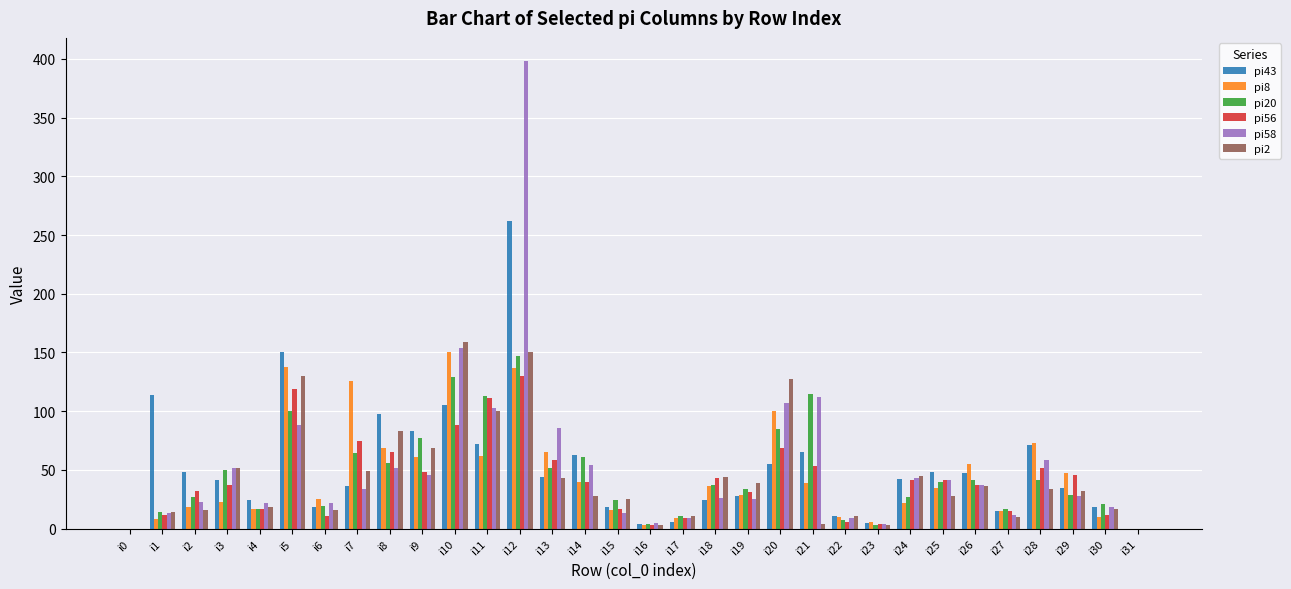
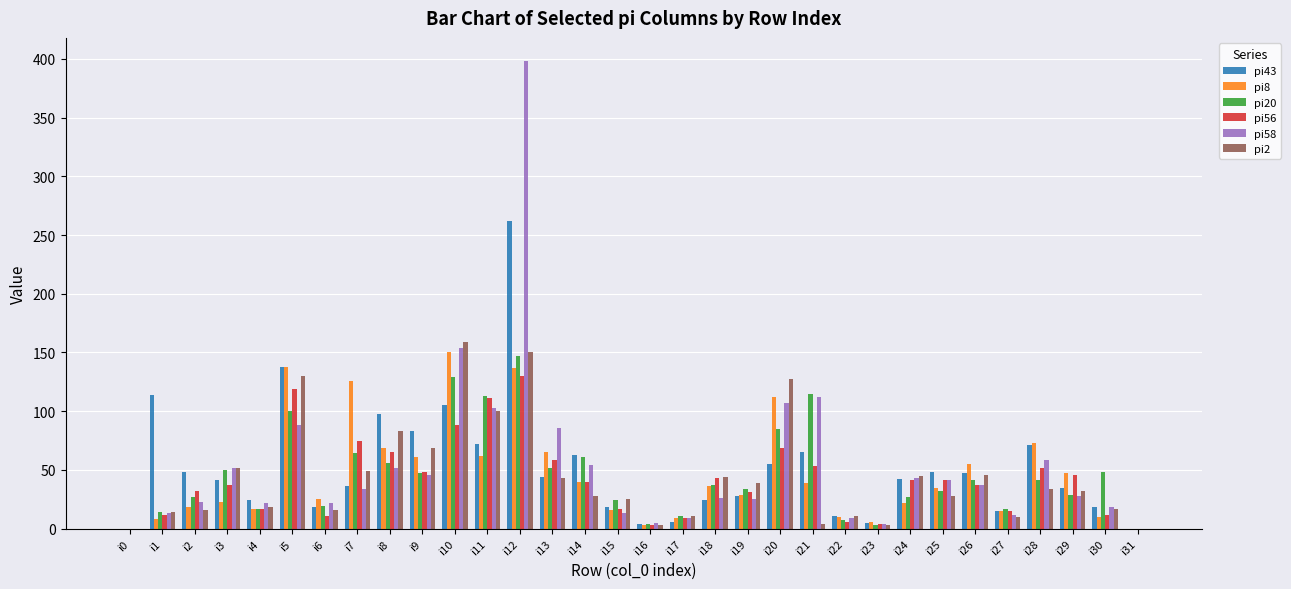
  {
    "pi43": {
      "i0": 0,
      "i1": 114,
      "i2": 48,
      "i3": 41,
      "i4": 24,
-     "i5": 150,
+     "i5": 138,
      "i6": 18,
      "i7": 36,
      "i8": 98,
      "i9": 83,
      "i10": 105,
      "i11": 72,
      "i12": 262,
      "i13": 44,
      "i14": 63,
      "i15": 18,
      "i16": 4,
      "i17": 6,
      "i18": 24,
      "i19": 28,
      "i20": 55,
      "i21": 65,
      "i22": 11,
      "i23": 5,
      "i24": 42,
      "i25": 48,
      "i26": 47,
      "i27": 15,
      "i28": 71,
      "i29": 35,
      "i30": 18,
      "i31": 0
    },
    "pi8": {
      "i0": 0,
      "i1": 8,
      "i2": 18,
      "i3": 23,
      "i4": 17,
      "i5": 138,
      "i6": 25,
      "i7": 126,
      "i8": 69,
      "i9": 61,
      "i10": 150,
      "i11": 62,
      "i12": 137,
      "i13": 65,
      "i14": 40,
      "i15": 16,
      "i16": 3,
      "i17": 9,
      "i18": 36,
      "i19": 29,
-     "i20": 100,
+     "i20": 112,
      "i21": 39,
      "i22": 10,
      "i23": 6,
      "i24": 22,
      "i25": 35,
      "i26": 55,
      "i27": 15,
      "i28": 73,
      "i29": 47,
      "i30": 10,
      "i31": 0
    },
    "pi20": {
      "i0": 0,
      "i1": 14,
      "i2": 27,
      "i3": 50,
      "i4": 17,
      "i5": 100,
      "i6": 19,
      "i7": 64,
      "i8": 56,
-     "i9": 77,
+     "i9": 47,
      "i10": 129,
      "i11": 113,
      "i12": 147,
      "i13": 52,
      "i14": 61,
      "i15": 24,
      "i16": 4,
      "i17": 11,
      "i18": 37,
      "i19": 34,
      "i20": 85,
      "i21": 115,
      "i22": 7,
      "i23": 3,
      "i24": 27,
-     "i25": 40,
+     "i25": 32,
      "i26": 41,
      "i27": 17,
      "i28": 41,
      "i29": 29,
-     "i30": 21,
+     "i30": 48,
      "i31": 0
    },
    "pi56": {
      "i0": 0,
      "i1": 12,
      "i2": 32,
      "i3": 37,
      "i4": 17,
      "i5": 119,
      "i6": 11,
      "i7": 75,
      "i8": 65,
      "i9": 48,
      "i10": 88,
      "i11": 111,
      "i12": 130,
      "i13": 58,
      "i14": 40,
      "i15": 17,
      "i16": 3,
      "i17": 9,
      "i18": 43,
      "i19": 31,
      "i20": 69,
      "i21": 53,
      "i22": 6,
      "i23": 4,
      "i24": 41,
      "i25": 41,
      "i26": 37,
      "i27": 15,
      "i28": 52,
      "i29": 46,
      "i30": 12,
      "i31": 0
    },
    "pi58": {
      "i0": 0,
      "i1": 13,
      "i2": 23,
      "i3": 52,
      "i4": 22,
      "i5": 88,
      "i6": 22,
      "i7": 34,
      "i8": 52,
      "i9": 46,
      "i10": 154,
      "i11": 103,
      "i12": 398,
      "i13": 86,
      "i14": 54,
      "i15": 13,
      "i16": 5,
      "i17": 9,
      "i18": 26,
      "i19": 25,
      "i20": 107,
      "i21": 112,
      "i22": 9,
      "i23": 4,
      "i24": 43,
      "i25": 41,
      "i26": 37,
      "i27": 12,
      "i28": 58,
      "i29": 28,
      "i30": 18,
      "i31": 0
    },
    "pi2": {
      "i0": 0,
      "i1": 14,
      "i2": 16,
      "i3": 52,
      "i4": 18,
      "i5": 130,
      "i6": 16,
      "i7": 49,
      "i8": 83,
      "i9": 69,
      "i10": 159,
      "i11": 100,
      "i12": 150,
      "i13": 43,
      "i14": 28,
      "i15": 25,
      "i16": 3,
      "i17": 11,
      "i18": 44,
      "i19": 39,
      "i20": 127,
      "i21": 4,
      "i22": 11,
      "i23": 3,
      "i24": 45,
      "i25": 28,
-     "i26": 36,
+     "i26": 46,
      "i27": 10,
      "i28": 34,
      "i29": 32,
      "i30": 17,
      "i31": 0
    }
  }
